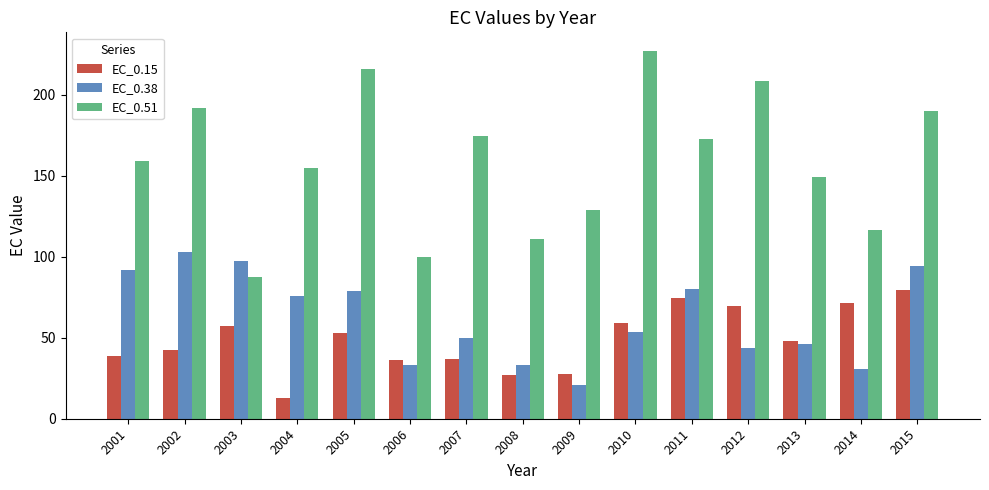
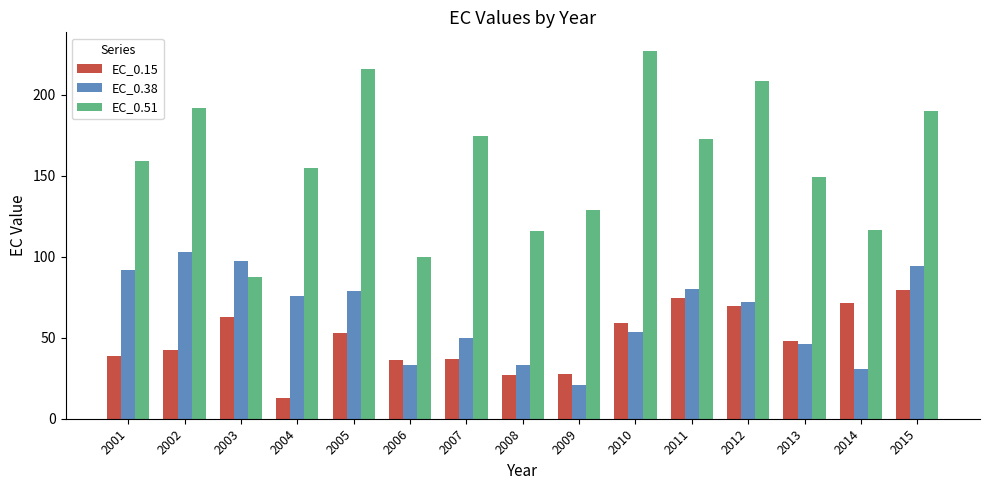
  {
    "EC_0.15": {
      "2001": 38,
      "2002": 43,
-     "2003": 57,
+     "2003": 63,
      "2004": 13,
      "2005": 53,
      "2006": 36,
      "2007": 37,
      "2008": 27,
      "2009": 27,
      "2010": 59,
      "2011": 74,
      "2012": 69,
      "2013": 48,
      "2014": 71,
      "2015": 80
    },
    "EC_0.38": {
      "2001": 92,
      "2002": 103,
      "2003": 97,
      "2004": 76,
      "2005": 79,
      "2006": 33,
      "2007": 50,
      "2008": 33,
      "2009": 21,
      "2010": 54,
      "2011": 80,
-     "2012": 44,
+     "2012": 72,
      "2013": 46,
      "2014": 31,
      "2015": 94
    },
    "EC_0.51": {
      "2001": 159,
      "2002": 192,
      "2003": 87,
      "2004": 155,
      "2005": 216,
      "2006": 100,
      "2007": 175,
-     "2008": 111,
+     "2008": 116,
      "2009": 129,
      "2010": 227,
      "2011": 173,
      "2012": 209,
      "2013": 149,
      "2014": 116,
      "2015": 190
    }
  }
